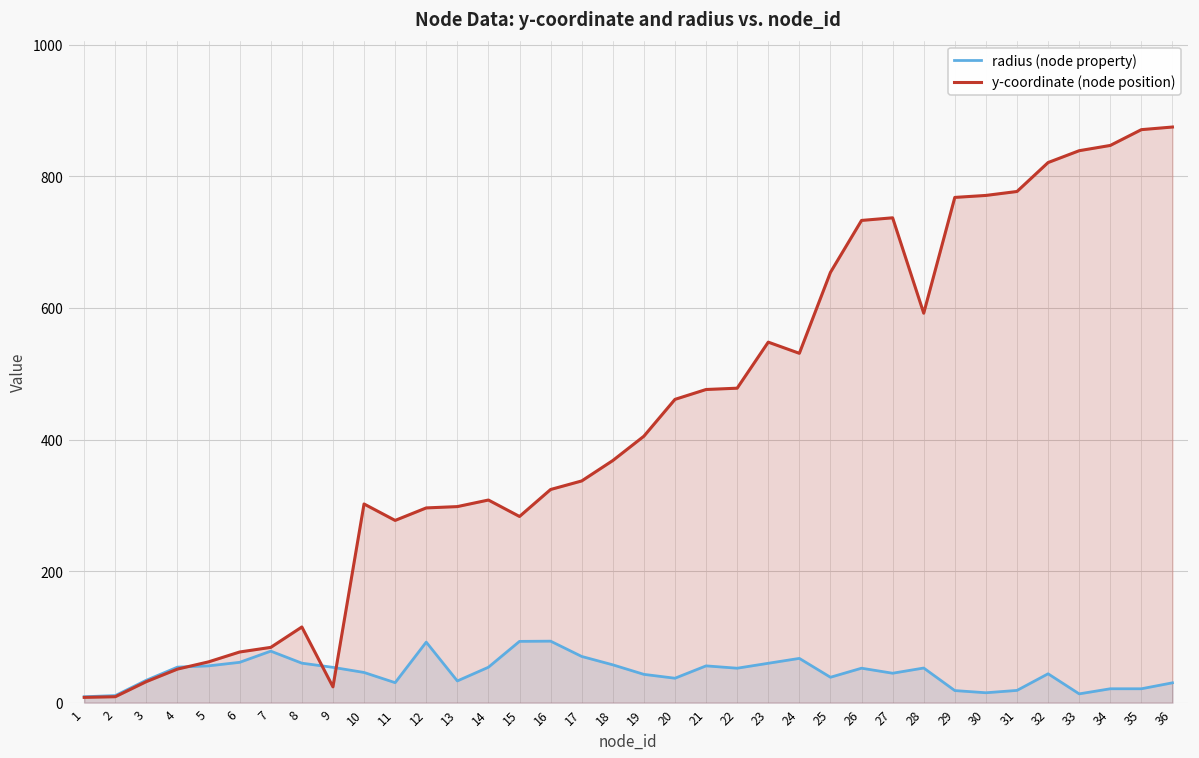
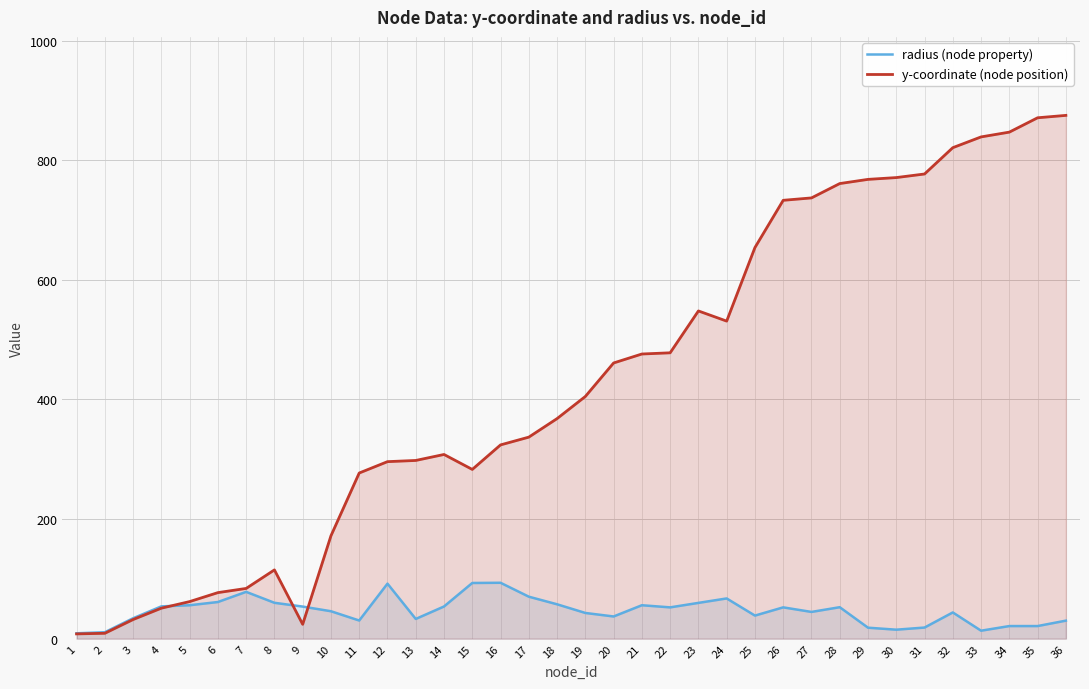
  {
    "radius (node property)": {
      "5": 60,
      "6": 60,
      "7": 80,
      "8": 60,
      "9": 50,
      "10": 50,
      "11": 30,
      "12": 90,
      "13": 30,
      "14": 50,
      "15": 90,
      "16": 90,
      "17": 70,
      "18": 60,
      "19": 40,
      "20": 40,
      "21": 60,
      "22": 50,
      "23": 60,
      "24": 70,
      "25": 40,
      "26": 50,
      "27": 40,
      "28": 50,
      "29": 20,
      "30": 20,
      "31": 20,
      "32": 40,
      "33": 10,
      "34": 20,
      "35": 20,
      "36": 30
    },
    "y-coordinate (node position)": {
      "5": 60,
      "6": 80,
      "7": 80,
      "8": 120,
      "9": 20,
-     "10": 300,
+     "10": 170,
      "11": 280,
      "12": 300,
      "13": 300,
      "14": 310,
      "15": 280,
      "16": 320,
      "17": 340,
      "18": 370,
      "19": 410,
      "20": 460,
      "21": 480,
      "22": 480,
      "23": 550,
      "24": 530,
      "25": 650,
      "26": 730,
      "27": 740,
-     "28": 590,
+     "28": 760,
      "29": 770,
      "30": 770,
      "31": 780,
      "32": 820,
      "33": 840,
      "34": 850,
      "35": 870,
      "36": 880
    }
  }
